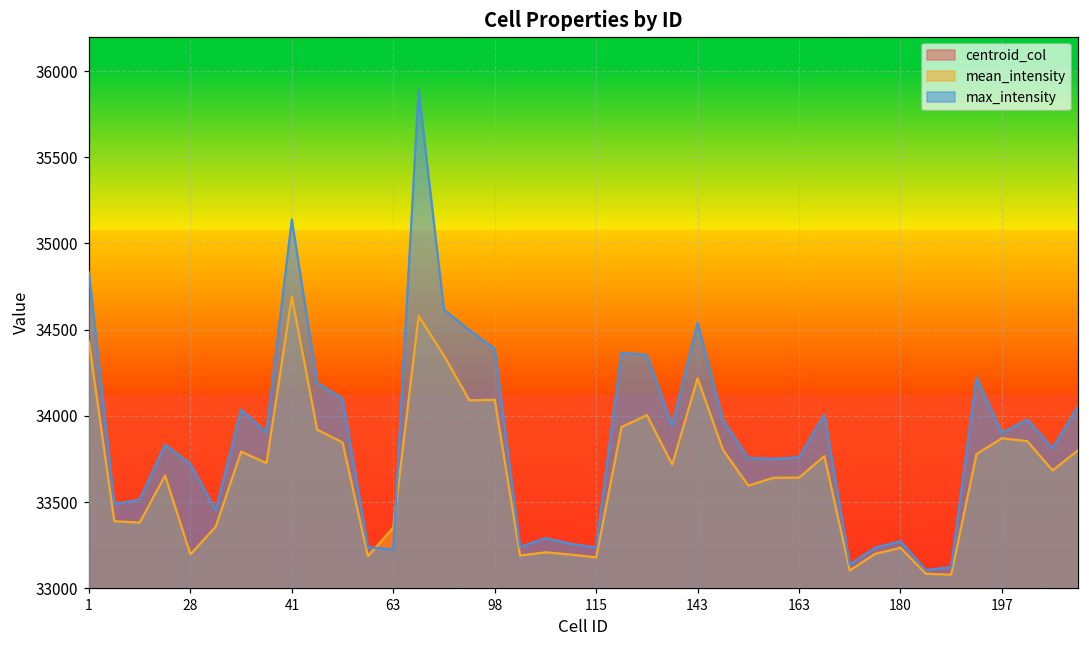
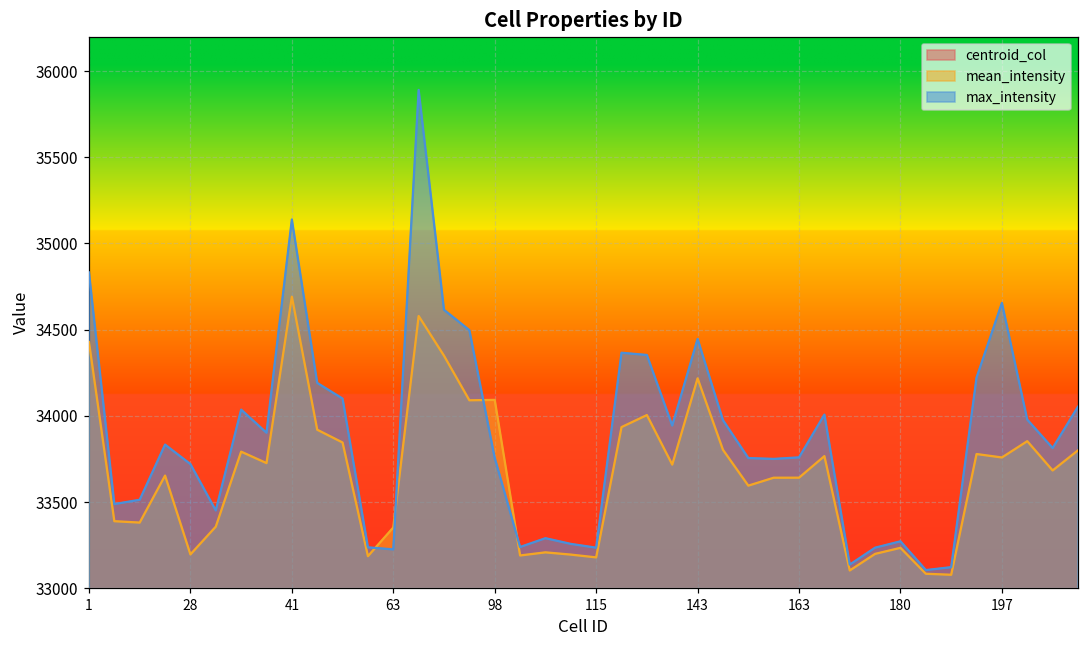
  {
    "mean_intensity": {
      "28": 33200,
      "41": 34690,
      "63": 33350,
      "98": 34090,
      "115": 33180,
      "143": 34220,
      "163": 33640,
      "180": 33230,
-     "197": 33870
+     "197": 33760
    },
    "max_intensity": {
      "28": 33720,
      "41": 35140,
      "63": 33230,
-     "98": 34390,
+     "98": 33760,
      "115": 33240,
-     "143": 34540,
+     "143": 34450,
      "163": 33760,
      "180": 33270,
-     "197": 33900
+     "197": 34660
    }
  }
